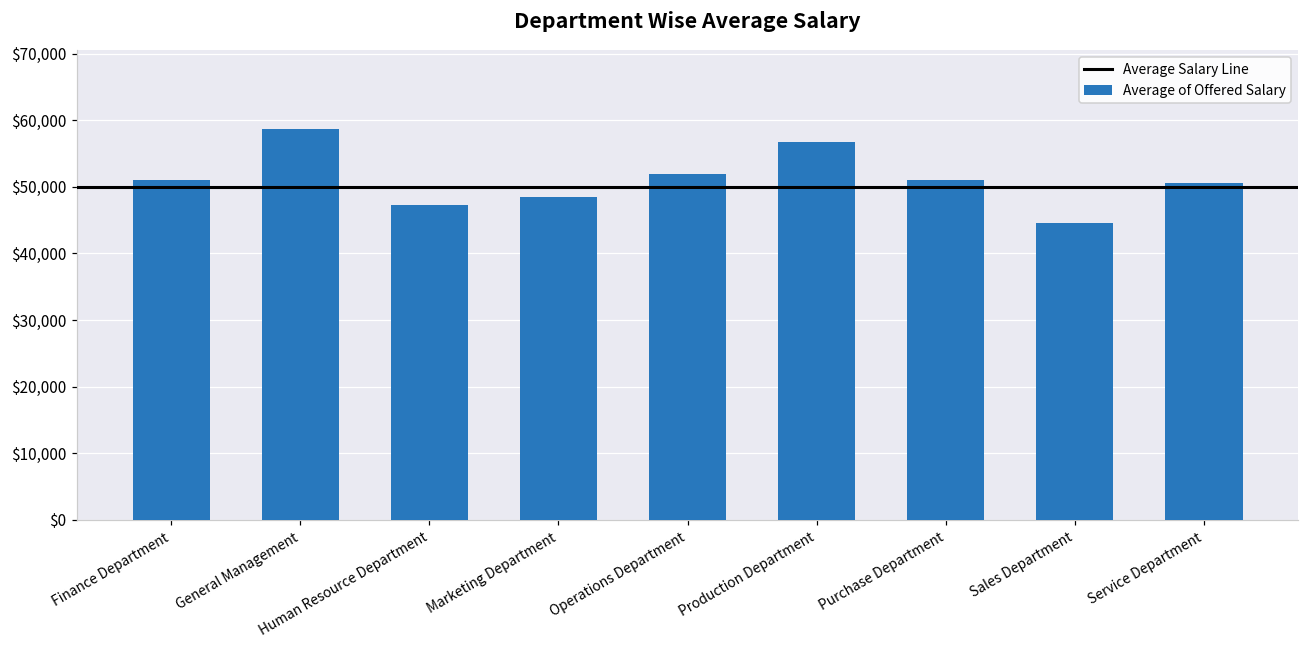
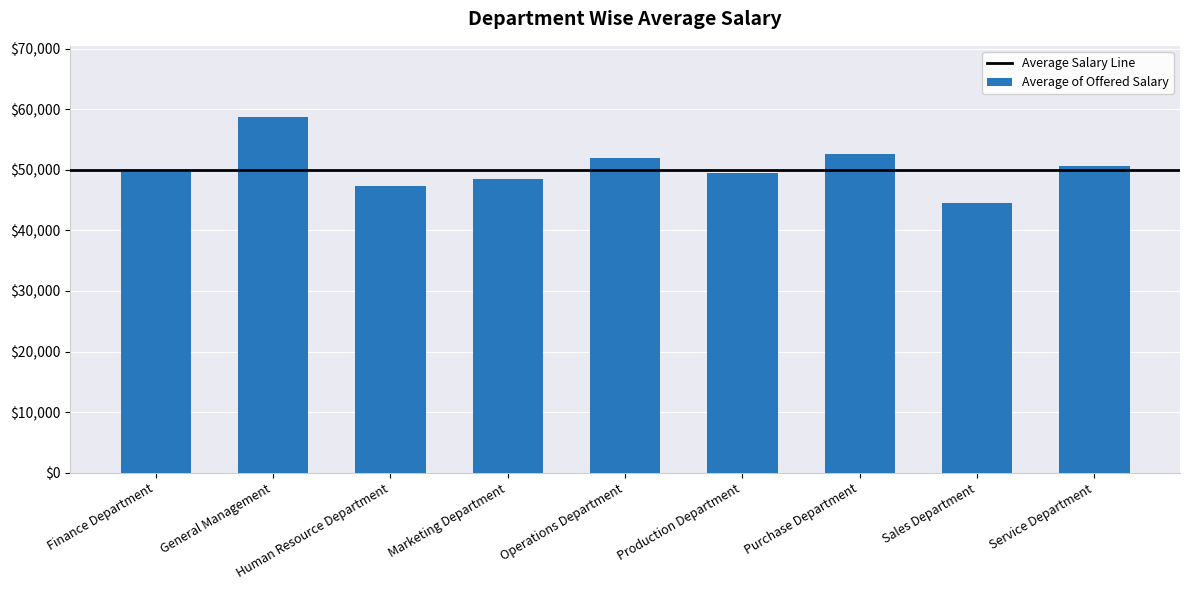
  {
-   "Finance Department": "$51,000",
+   "Finance Department": "$50,000",
    "General Management": "$59,000",
    "Human Resource Department": "$47,000",
    "Marketing Department": "$48,000",
    "Operations Department": "$52,000",
-   "Production Department": "$57,000",
-   "Purchase Department": "$51,000",
+   "Production Department": "$49,000",
+   "Purchase Department": "$53,000",
    "Sales Department": "$45,000",
    "Service Department": "$51,000"
  }
